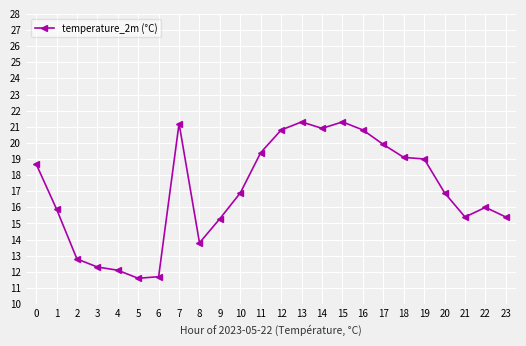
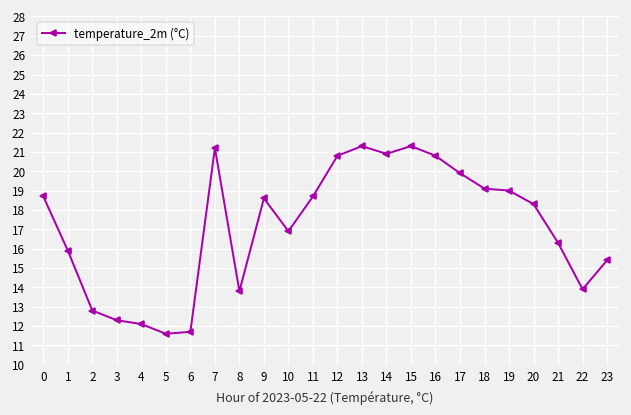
  {
    "0": 18.7,
    "1": 15.9,
    "2": 12.8,
    "3": 12.3,
    "4": 12.1,
    "5": 11.6,
    "6": 11.7,
    "7": 21.2,
    "8": 13.8,
-   "9": 15.3,
+   "9": 18.6,
    "10": 16.9,
-   "11": 19.4,
+   "11": 18.7,
    "12": 20.8,
    "13": 21.3,
    "14": 20.9,
    "15": 21.3,
    "16": 20.8,
    "17": 19.9,
    "18": 19.1,
    "19": 19.0,
-   "20": 16.9,
-   "21": 15.4,
-   "22": 16.0,
+   "20": 18.3,
+   "21": 16.3,
+   "22": 13.9,
    "23": 15.4
  }
